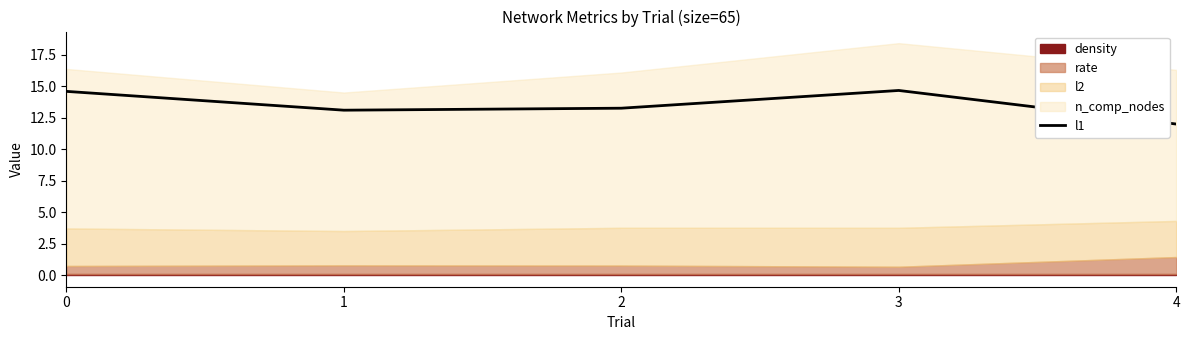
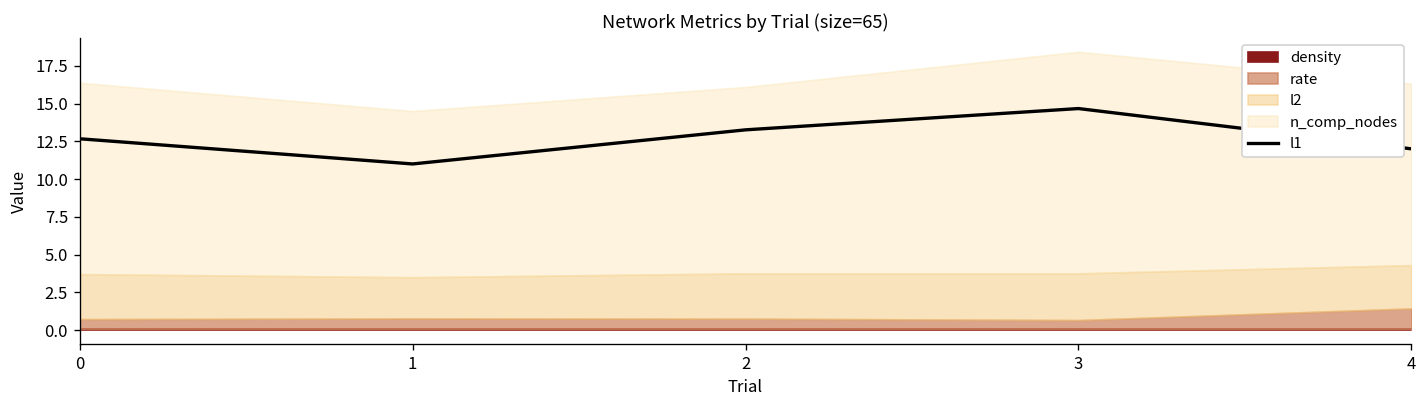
  {
    "l1": {
-     "0": 14.6,
-     "1": 13.1,
+     "0": 12.7,
+     "1": 11.0,
      "2": 13.3,
      "3": 14.7,
      "4": 12.0
    },
    "rate": {
      "0": 0.6,
      "1": 0.7,
      "2": 0.7,
      "3": 0.6,
      "4": 1.4
    }
  }
